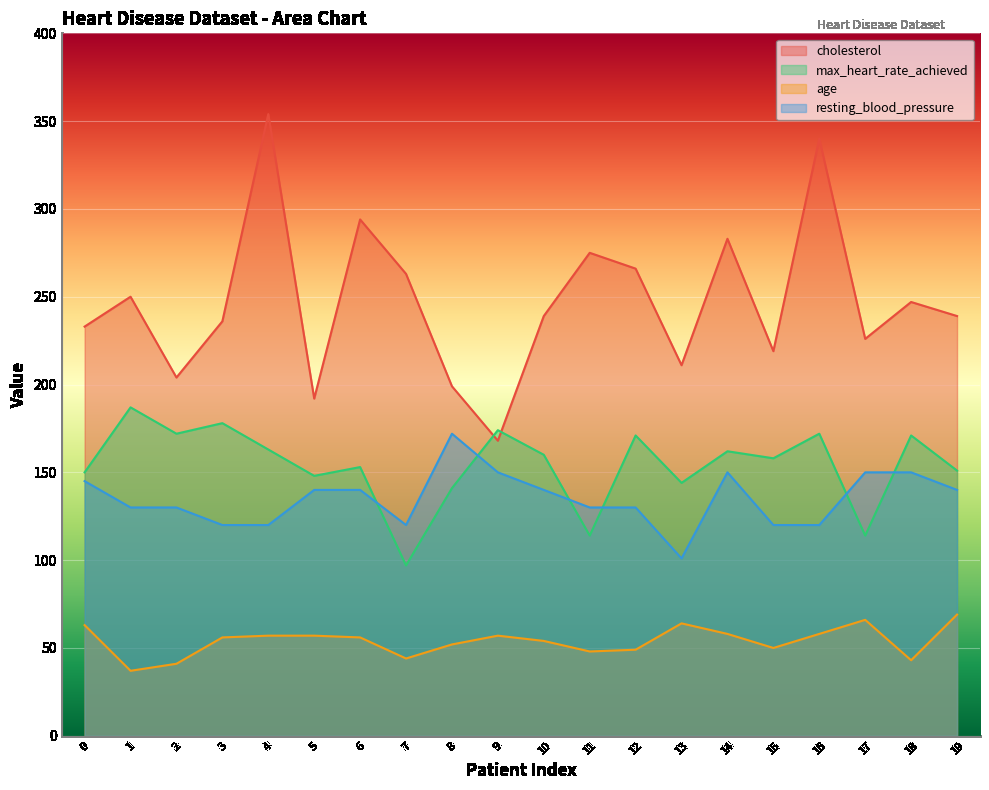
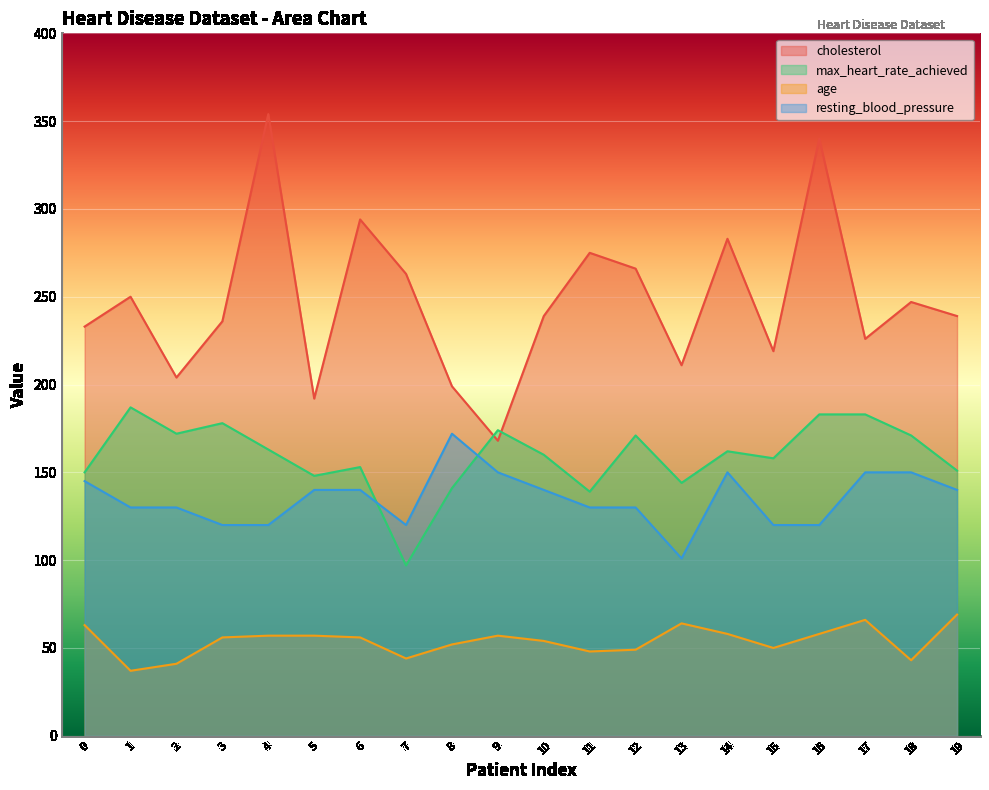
  {
    "max_heart_rate_achieved": {
      "0": 150,
      "1": 187,
      "2": 172,
      "3": 178,
      "4": 163,
      "5": 148,
      "6": 153,
      "7": 97,
      "8": 141,
      "9": 174,
      "10": 160,
-     "11": 114,
+     "11": 139,
      "12": 171,
      "13": 144,
      "14": 162,
      "15": 158,
-     "16": 172,
-     "17": 114,
+     "16": 183,
+     "17": 183,
      "18": 171,
      "19": 151
    },
    "resting_blood_pressure": {
      "0": 145,
      "1": 130,
      "2": 130,
      "3": 120,
      "4": 120,
      "5": 140,
      "6": 140,
      "7": 120,
      "8": 172,
      "9": 150,
      "10": 140,
      "11": 130,
      "12": 130,
      "13": 101,
      "14": 150,
      "15": 120,
      "16": 120,
      "17": 150,
      "18": 150,
      "19": 140
    }
  }
